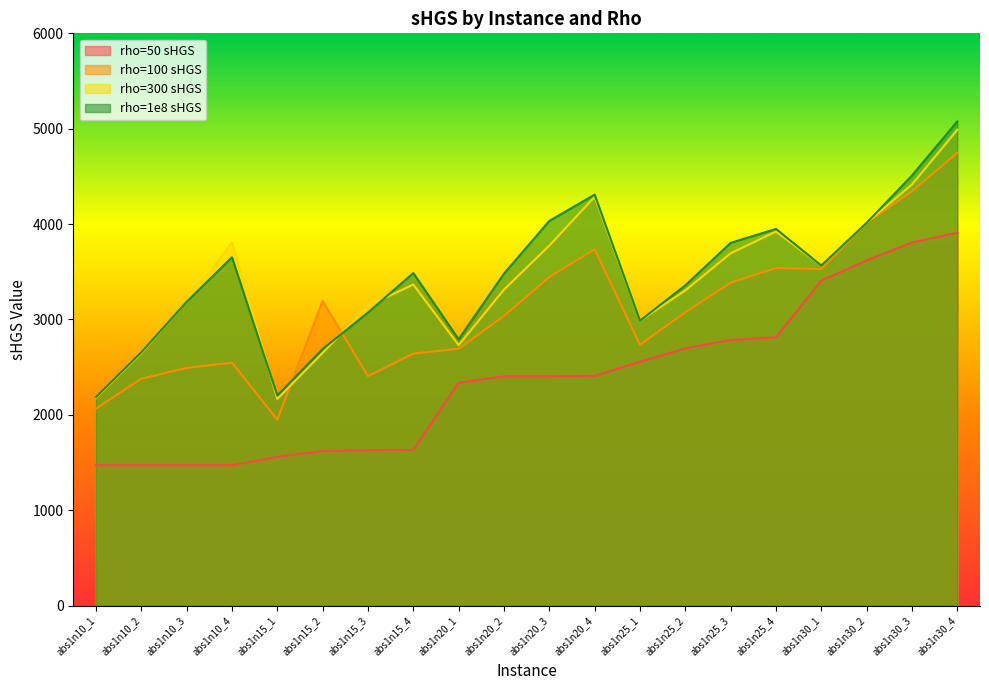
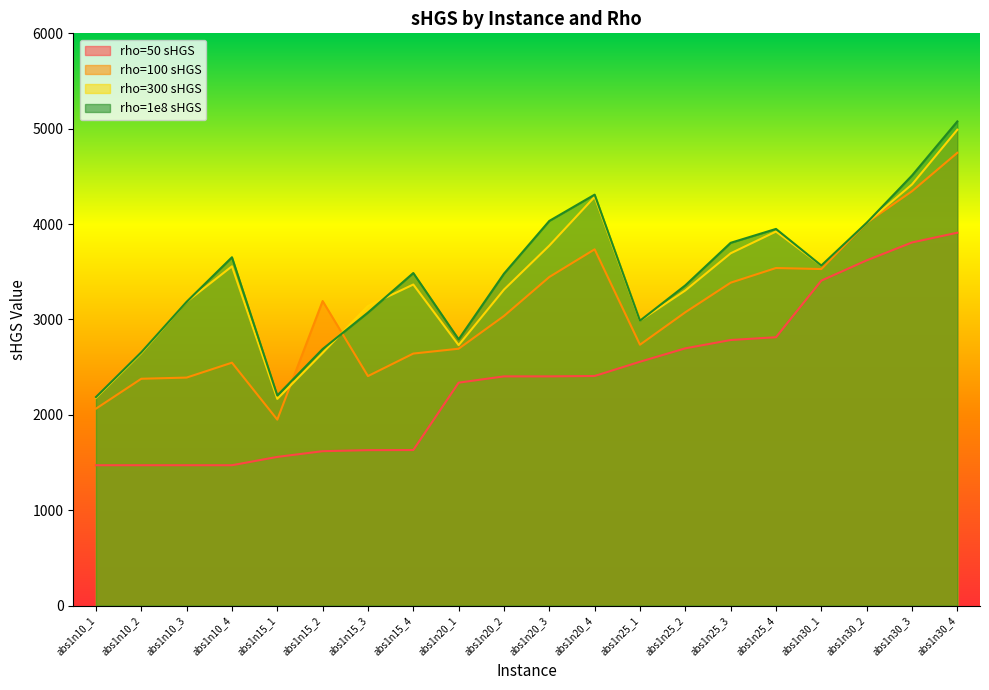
  {
    "rho=50 sHGS": {
      "abs1n10_1": 1500,
      "abs1n10_2": 1500,
      "abs1n10_3": 1500,
      "abs1n10_4": 1500,
      "abs1n15_1": 1600,
      "abs1n15_2": 1600,
      "abs1n15_3": 1600,
      "abs1n15_4": 1600,
      "abs1n20_1": 2300,
      "abs1n20_2": 2400,
      "abs1n20_3": 2400,
      "abs1n20_4": 2400,
      "abs1n25_1": 2600,
      "abs1n25_2": 2700,
      "abs1n25_3": 2800,
      "abs1n25_4": 2800,
      "abs1n30_1": 3400,
      "abs1n30_2": 3600,
      "abs1n30_3": 3800,
      "abs1n30_4": 3900
    },
    "rho=100 sHGS": {
      "abs1n10_1": 2100,
      "abs1n10_2": 2400,
-     "abs1n10_3": 2500,
+     "abs1n10_3": 2400,
      "abs1n10_4": 2500,
      "abs1n15_1": 2000,
      "abs1n15_2": 3200,
      "abs1n15_3": 2400,
      "abs1n15_4": 2600,
      "abs1n20_1": 2700,
      "abs1n20_2": 3000,
      "abs1n20_3": 3400,
      "abs1n20_4": 3700,
      "abs1n25_1": 2700,
      "abs1n25_2": 3100,
      "abs1n25_3": 3400,
      "abs1n25_4": 3500,
      "abs1n30_1": 3500,
      "abs1n30_3": 4300,
      "abs1n30_4": 4700
    },
    "rho=300 sHGS": {
-     "abs1n10_4": 3800,
+     "abs1n10_4": 3600,
      "abs1n15_1": 2200,
      "abs1n15_2": 2700,
      "abs1n15_3": 3100,
      "abs1n15_4": 3400,
      "abs1n20_1": 2700,
      "abs1n20_2": 3300,
      "abs1n20_3": 3800,
      "abs1n25_2": 3300,
      "abs1n25_3": 3700,
      "abs1n25_4": 3900,
      "abs1n30_3": 4400,
      "abs1n30_4": 5000
    },
    "rho=1e8 sHGS": {
      "abs1n10_4": 3700,
      "abs1n15_1": 2200,
      "abs1n15_2": 2700,
      "abs1n15_3": 3100,
      "abs1n15_4": 3500,
      "abs1n20_1": 2800,
      "abs1n20_2": 3500,
      "abs1n20_3": 4000,
      "abs1n25_2": 3400,
      "abs1n25_3": 3800,
      "abs1n25_4": 3900,
      "abs1n30_3": 4500,
      "abs1n30_4": 5100
    }
  }
